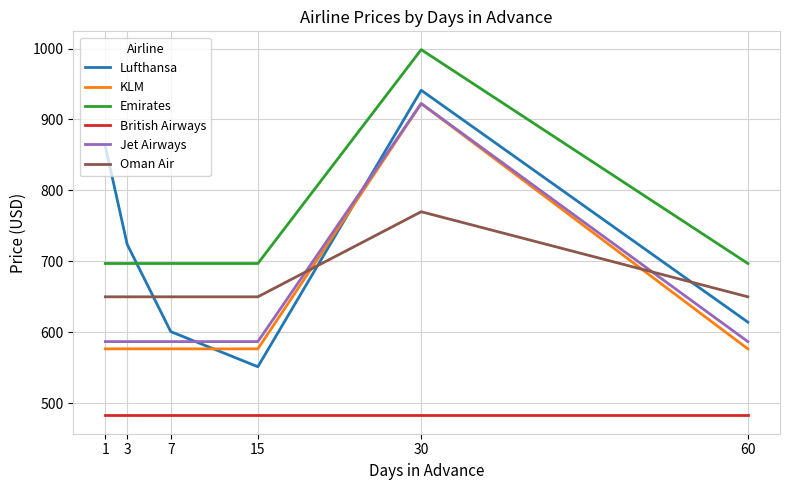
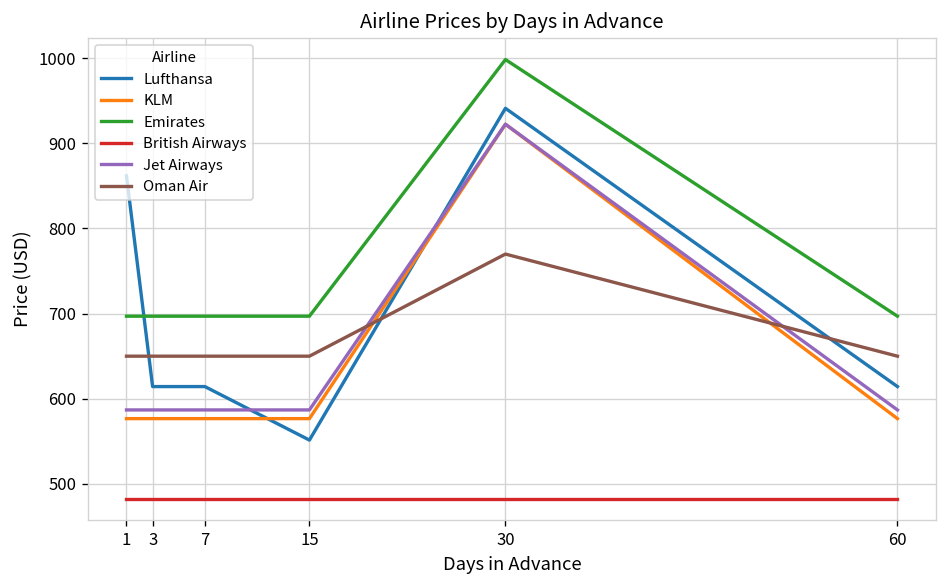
  {
    "Lufthansa": {
-     "3": 720,
-     "7": 600,
+     "3": 610,
+     "7": 610,
      "15": 550,
      "30": 940,
      "60": 610
    },
    "KLM": {
      "1": 580,
      "3": 580,
      "7": 580,
      "15": 580,
      "60": 580
    },
    "Emirates": {
      "1": 700,
      "3": 700,
      "7": 700,
      "15": 700,
      "30": 1000,
      "60": 700
    },
    "British Airways": {
      "1": 480,
      "3": 480,
      "7": 480,
      "15": 480,
      "30": 480,
      "60": 480
    },
    "Jet Airways": {
      "1": 590,
      "3": 590,
      "7": 590,
      "15": 590,
      "60": 590
    },
    "Oman Air": {
      "1": 650,
      "3": 650,
      "7": 650,
      "15": 650,
      "30": 770,
      "60": 650
    }
  }
